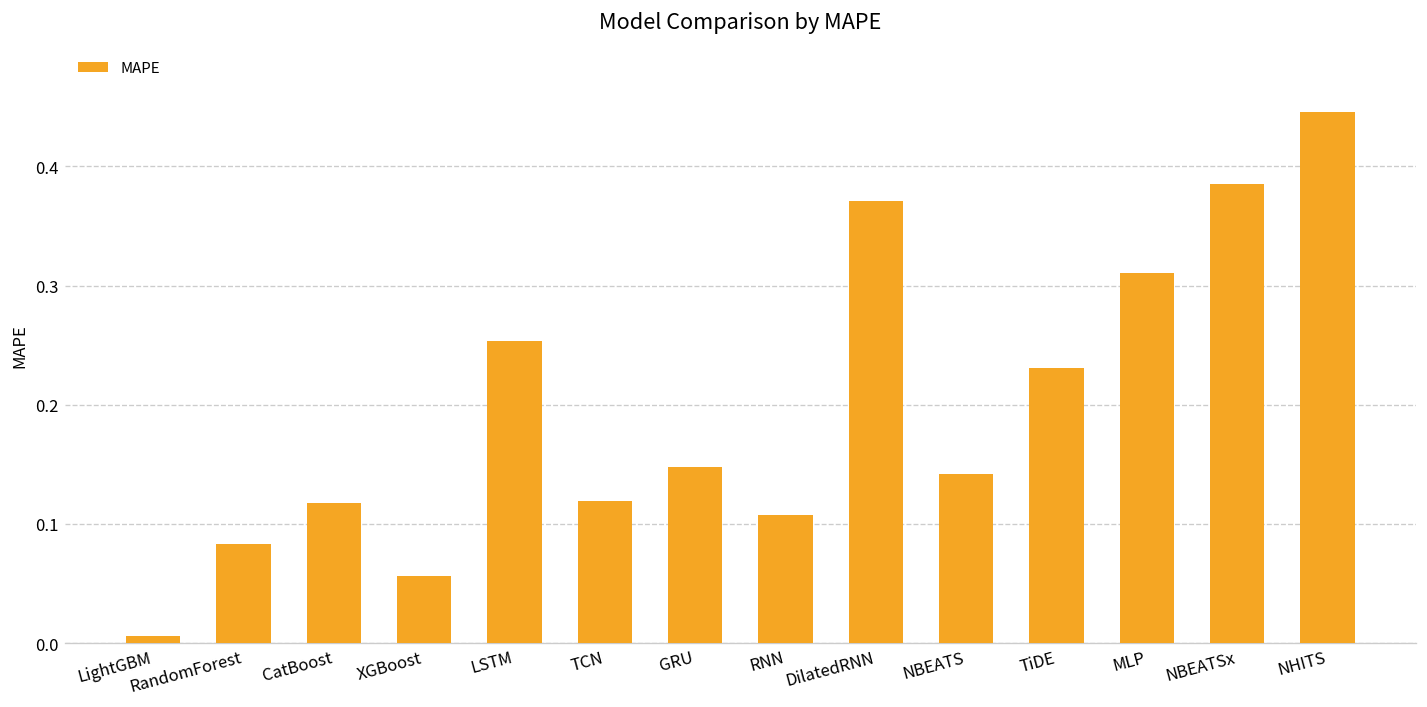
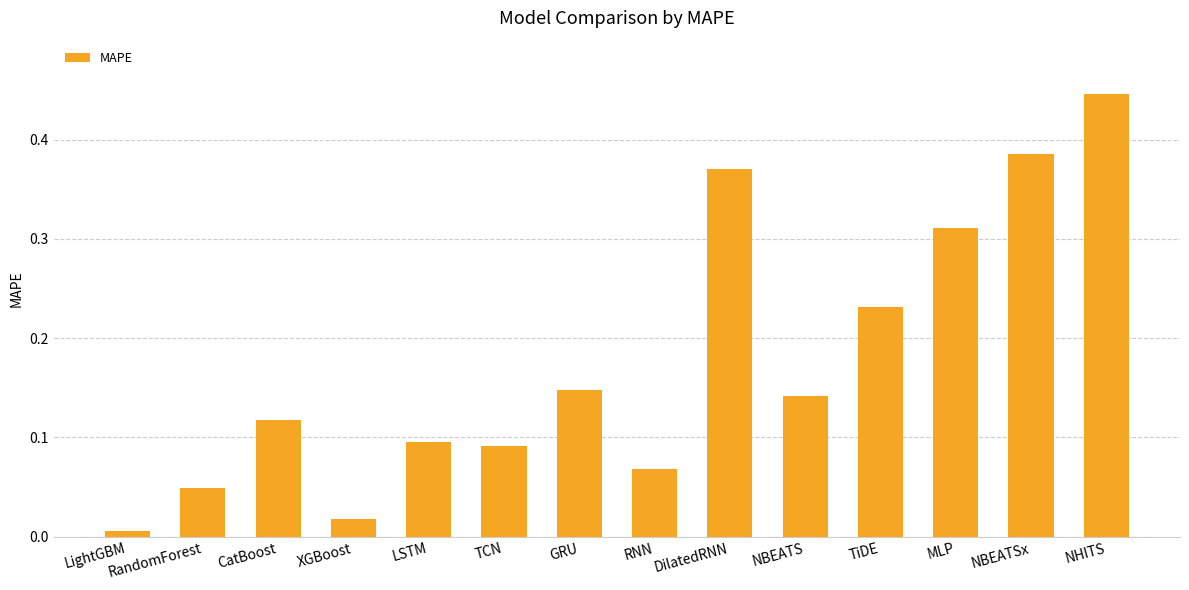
  {
    "LightGBM": 0.01,
-   "RandomForest": 0.08,
+   "RandomForest": 0.05,
    "CatBoost": 0.12,
-   "XGBoost": 0.06,
-   "LSTM": 0.25,
-   "TCN": 0.12,
+   "XGBoost": 0.02,
+   "LSTM": 0.10,
+   "TCN": 0.09,
    "GRU": 0.15,
-   "RNN": 0.11,
+   "RNN": 0.07,
    "DilatedRNN": 0.37,
    "NBEATS": 0.14,
    "TiDE": 0.23,
    "MLP": 0.31,
    "NBEATSx": 0.39,
    "NHITS": 0.45
  }
